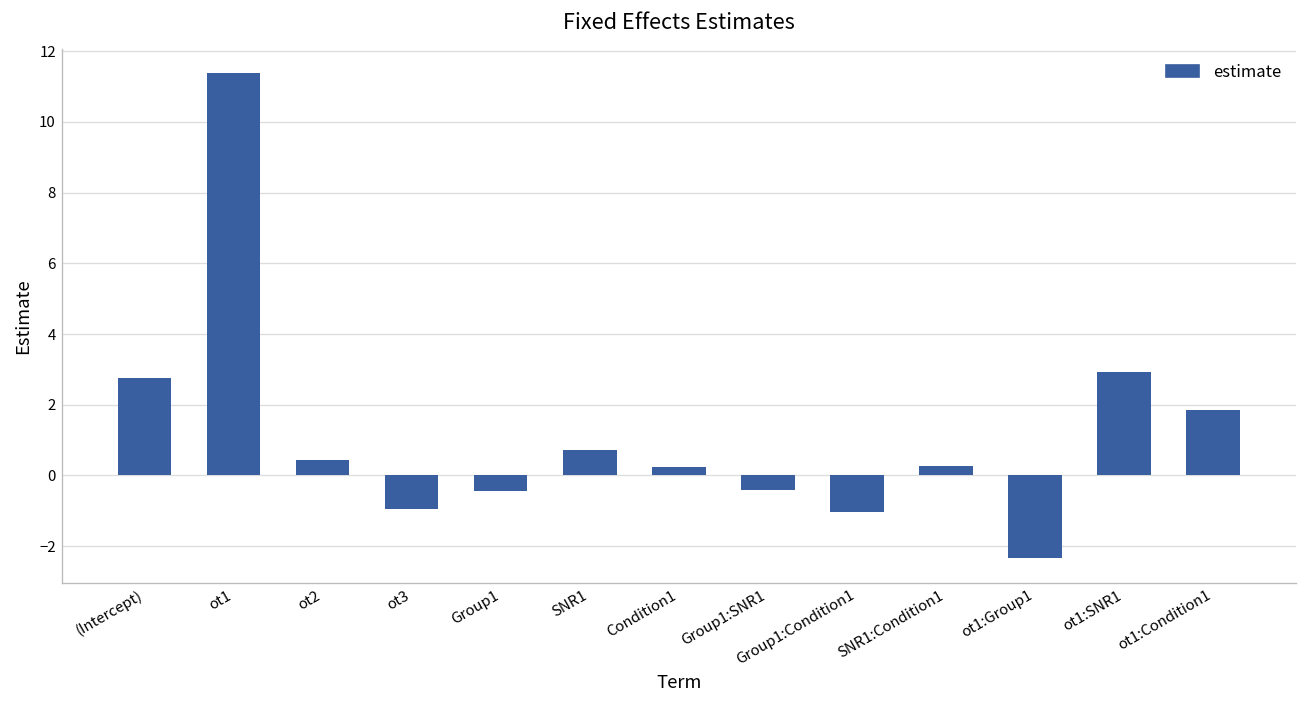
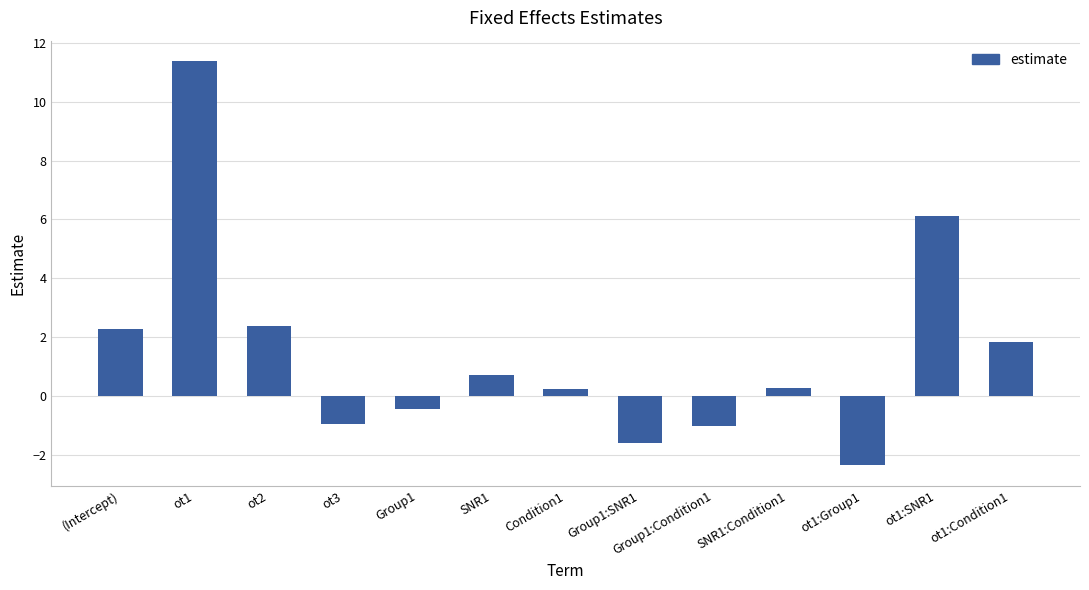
  {
-   "(Intercept)": 2.8,
+   "(Intercept)": 2.3,
    "ot1": 11.4,
-   "ot2": 0.4,
+   "ot2": 2.4,
    "ot3": -1.0,
    "Group1": -0.4,
    "SNR1": 0.7,
    "Condition1": 0.2,
-   "Group1:SNR1": -0.4,
+   "Group1:SNR1": -1.6,
    "Group1:Condition1": -1.0,
    "SNR1:Condition1": 0.3,
    "ot1:Group1": -2.3,
-   "ot1:SNR1": 2.9,
+   "ot1:SNR1": 6.1,
    "ot1:Condition1": 1.8
  }
